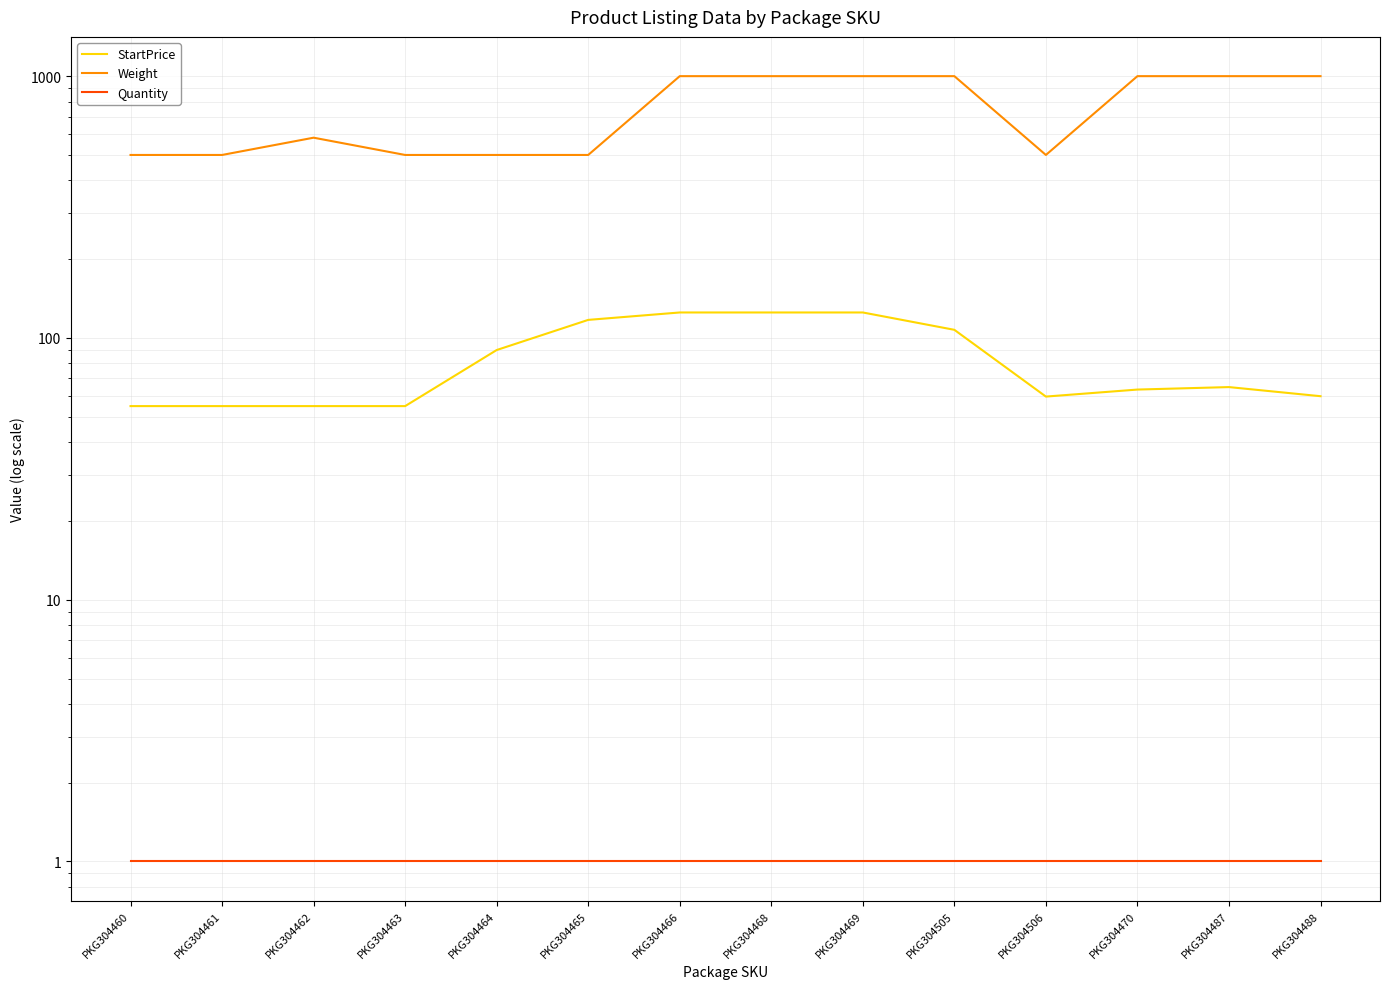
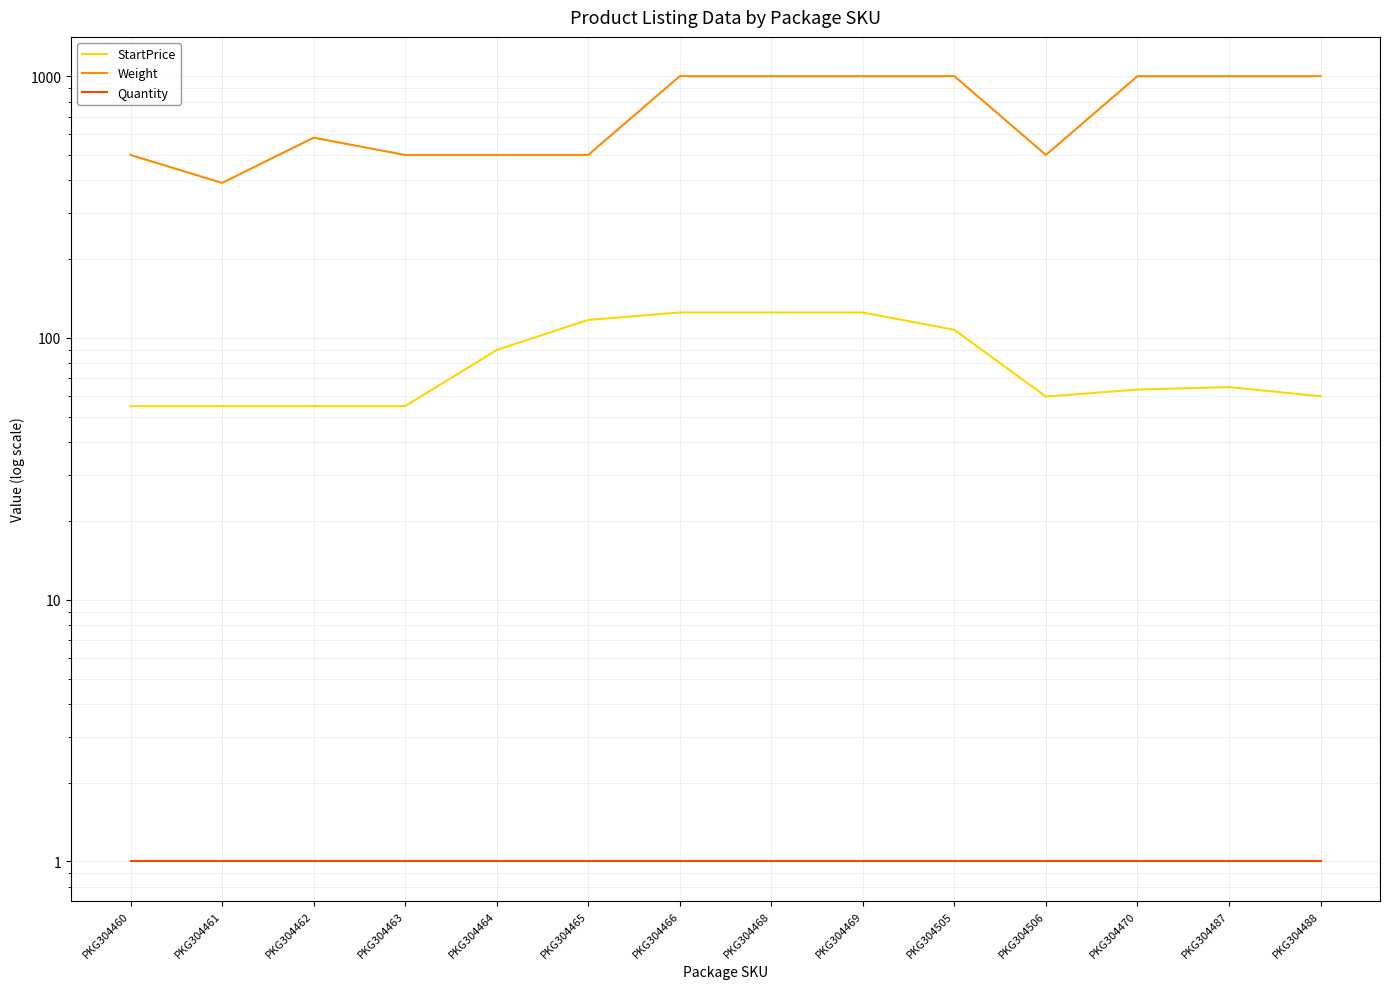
  {
    "StartPrice": {
      "PKG304460": 55,
      "PKG304461": 55,
      "PKG304462": 55,
      "PKG304463": 55,
      "PKG304464": 90,
      "PKG304465": 120,
      "PKG304466": 130,
      "PKG304468": 130,
      "PKG304469": 130,
      "PKG304505": 107,
      "PKG304506": 60,
      "PKG304470": 64,
      "PKG304487": 65,
      "PKG304488": 60
    },
    "Weight": {
      "PKG304460": 500,
-     "PKG304461": 500,
+     "PKG304461": 390,
      "PKG304462": 580,
      "PKG304463": 500,
      "PKG304464": 500,
      "PKG304465": 500,
      "PKG304466": 1000,
      "PKG304468": 1000,
      "PKG304469": 1000,
      "PKG304505": 1000,
      "PKG304506": 500,
      "PKG304470": 1000,
      "PKG304487": 1000,
      "PKG304488": 1000
    },
    "Quantity": {
      "PKG304460": 1,
      "PKG304461": 1,
      "PKG304462": 1,
      "PKG304463": 1,
      "PKG304464": 1,
      "PKG304465": 1,
      "PKG304466": 1,
      "PKG304468": 1,
      "PKG304469": 1,
      "PKG304505": 1,
      "PKG304506": 1,
      "PKG304470": 1,
      "PKG304487": 1,
      "PKG304488": 1
    }
  }
